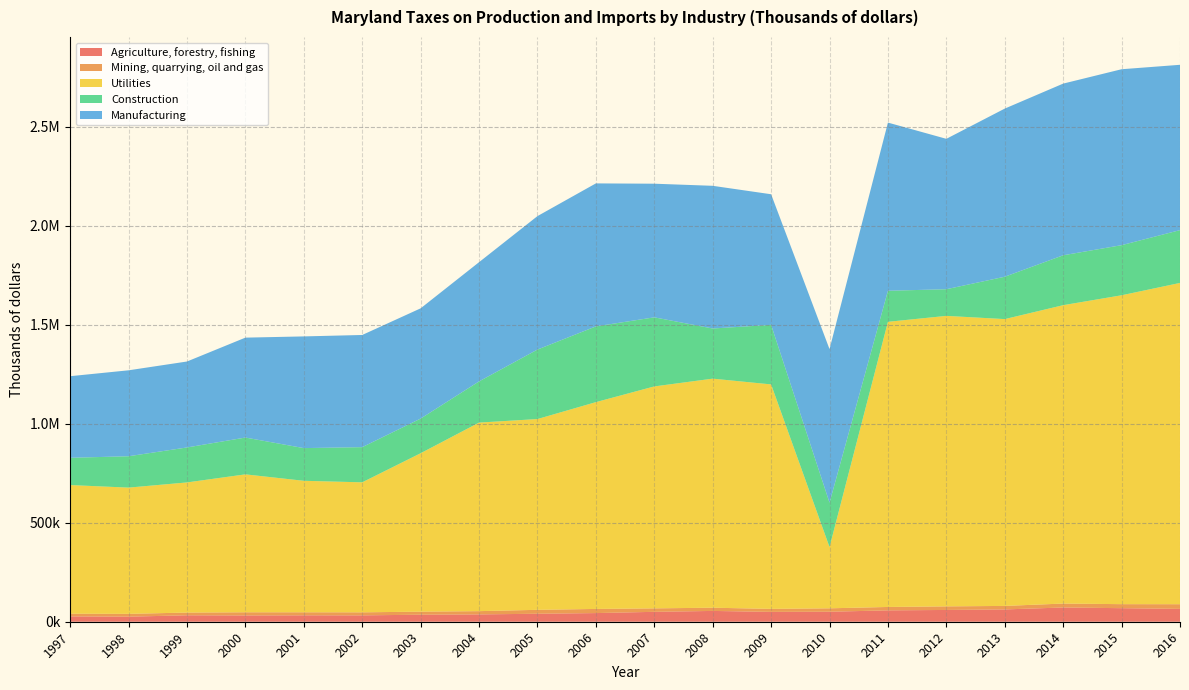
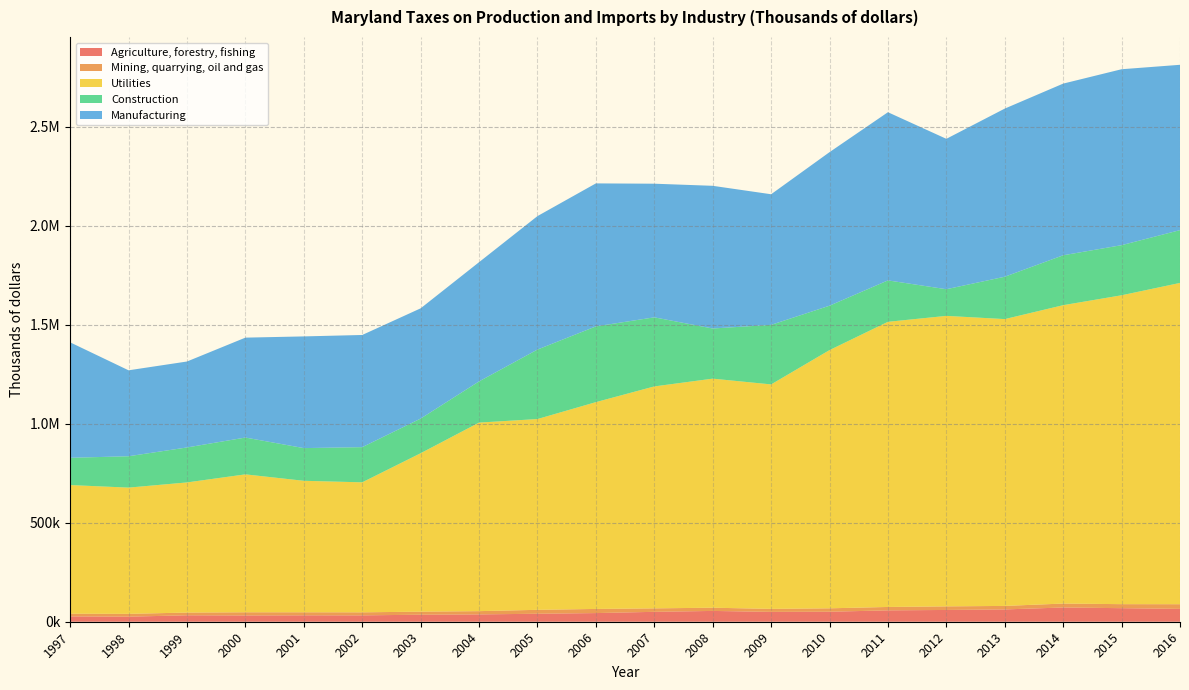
  {
    "Utilities": {
      "1997": 650000,
      "1998": 640000,
      "1999": 660000,
      "2000": 700000,
      "2001": 660000,
      "2002": 660000,
      "2003": 800000,
      "2004": 950000,
      "2005": 960000,
      "2006": 1040000,
      "2007": 1120000,
      "2008": 1160000,
      "2009": 1130000,
-     "2010": 310000,
+     "2010": 1300000,
      "2011": 1440000,
      "2012": 1470000,
      "2013": 1450000,
      "2014": 1510000,
      "2015": 1560000,
      "2016": 1620000
    },
    "Construction": {
      "1997": 140000,
      "1998": 160000,
      "1999": 180000,
      "2000": 190000,
      "2001": 170000,
      "2002": 180000,
      "2003": 170000,
      "2004": 210000,
      "2005": 350000,
      "2006": 380000,
      "2007": 350000,
      "2008": 250000,
      "2009": 300000,
      "2010": 220000,
-     "2011": 160000,
+     "2011": 210000,
      "2012": 130000,
      "2013": 210000,
      "2014": 250000,
      "2015": 250000,
      "2016": 270000
    },
    "Manufacturing": {
-     "1997": 410000,
+     "1997": 580000,
      "1998": 430000,
      "1999": 430000,
      "2000": 500000,
      "2001": 560000,
      "2002": 570000,
      "2003": 560000,
      "2004": 600000,
      "2005": 670000,
      "2006": 720000,
      "2007": 670000,
      "2008": 720000,
      "2009": 660000,
      "2010": 780000,
      "2011": 850000,
      "2012": 760000,
      "2013": 850000,
      "2014": 870000,
      "2015": 890000,
      "2016": 830000
    }
  }
